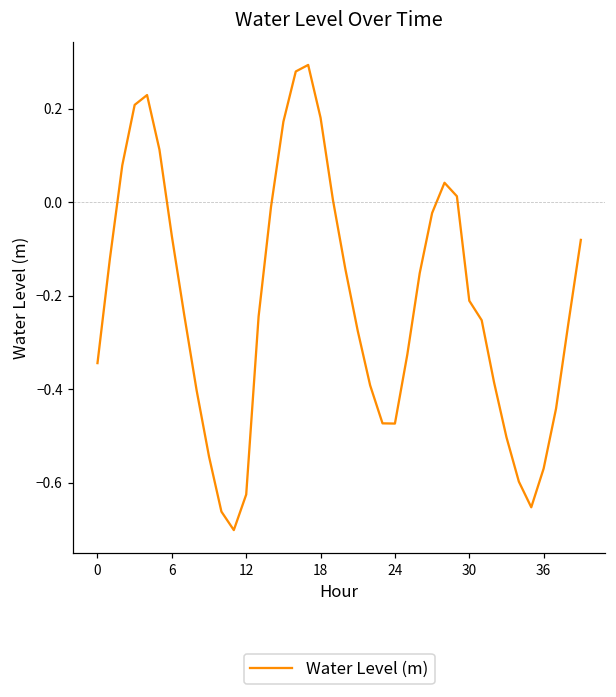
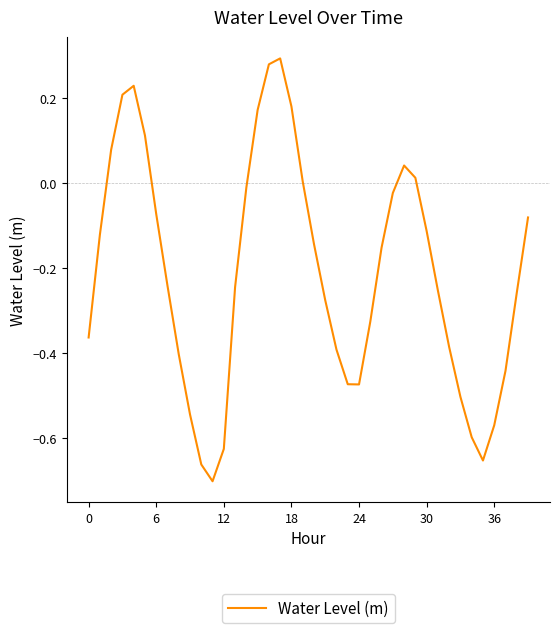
  {
-   "0": -0.34,
+   "0": -0.36,
    "6": -0.07,
    "12": -0.62,
    "18": 0.18,
    "24": -0.47,
-   "30": -0.21,
+   "30": -0.11,
    "36": -0.57
  }
